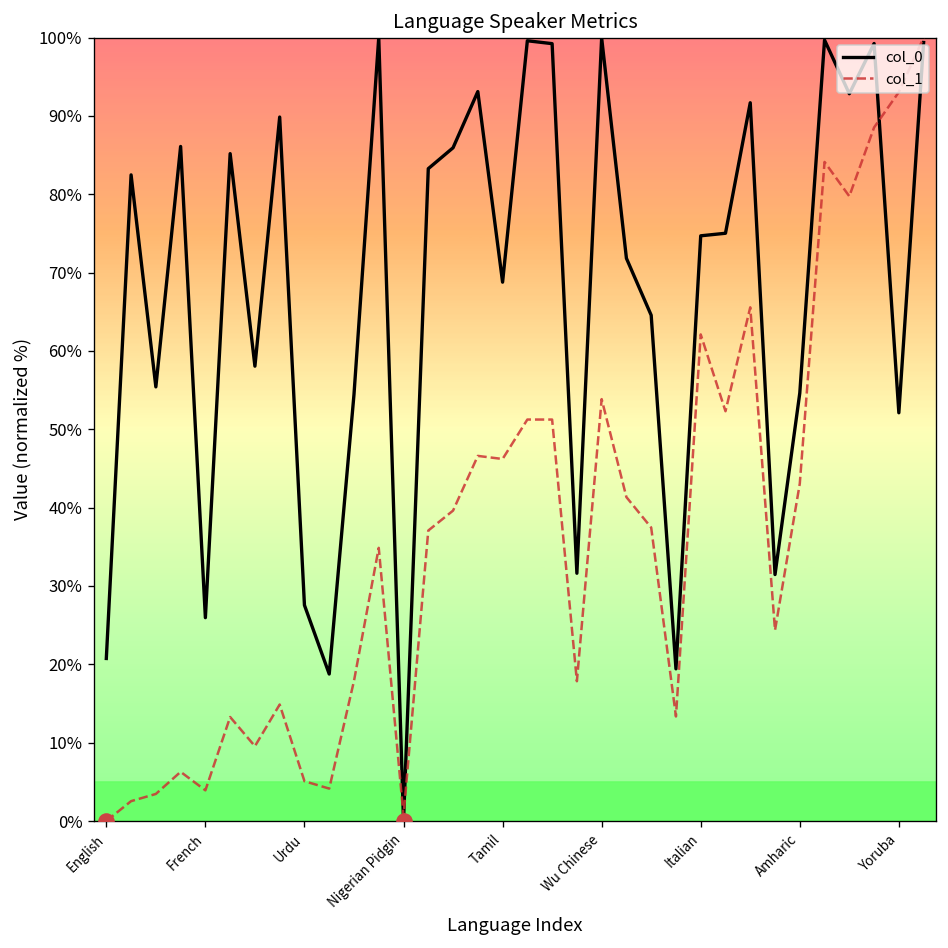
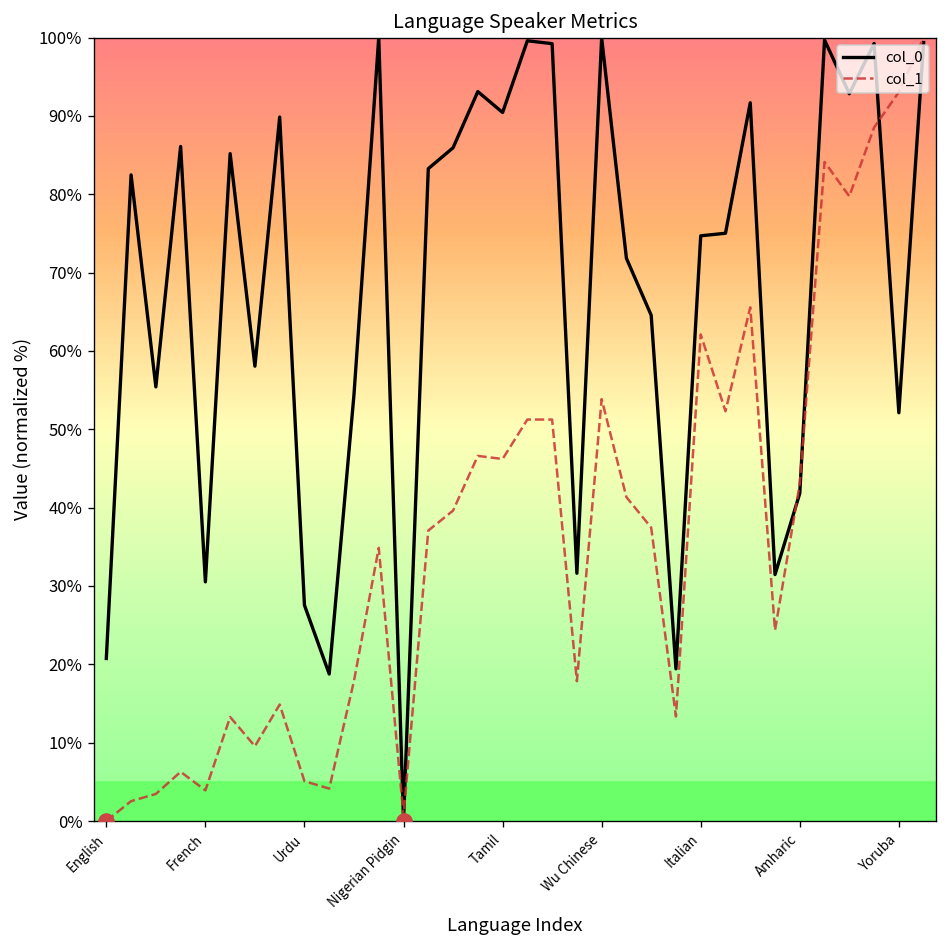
  {
    "col_0": {
      "English": "21%",
-     "French": "26%",
+     "French": "31%",
      "Urdu": "28%",
-     "Tamil": "69%",
+     "Tamil": "90%",
      "Wu Chinese": "100%",
      "Italian": "75%",
-     "Amharic": "55%",
+     "Amharic": "42%",
      "Yoruba": "52%"
    }
  }
